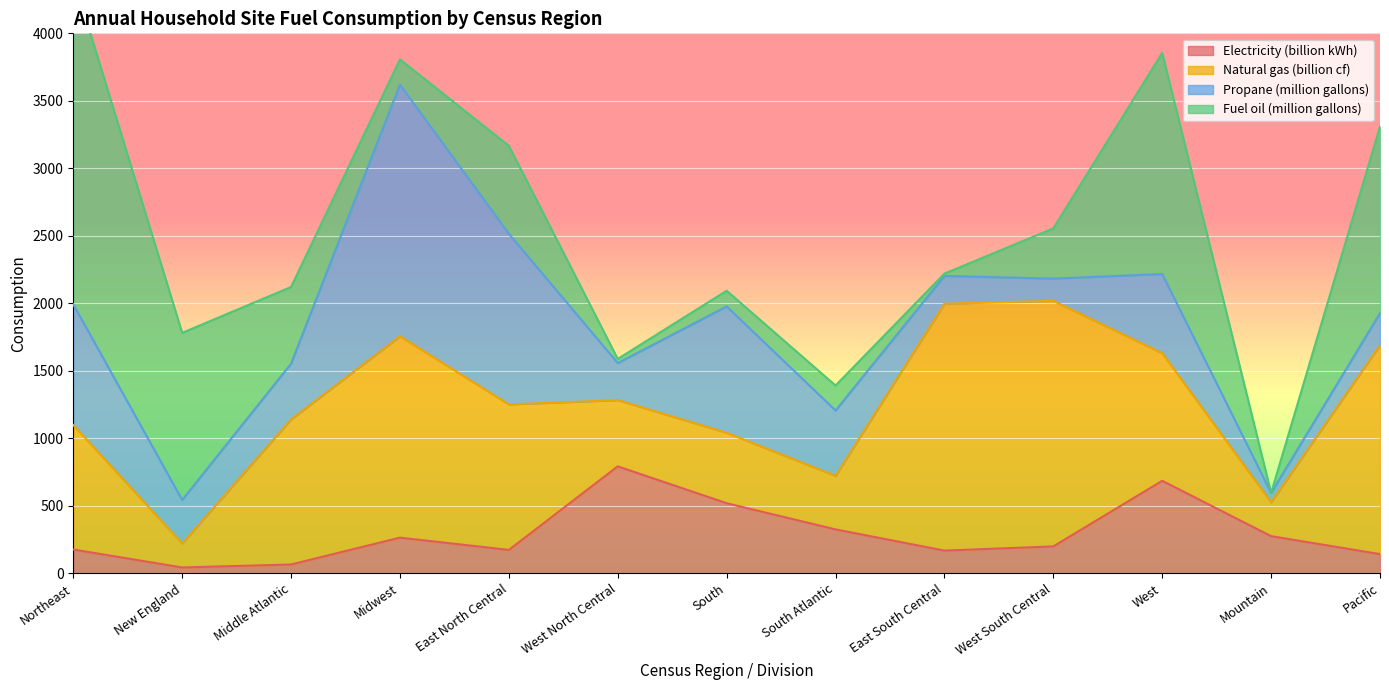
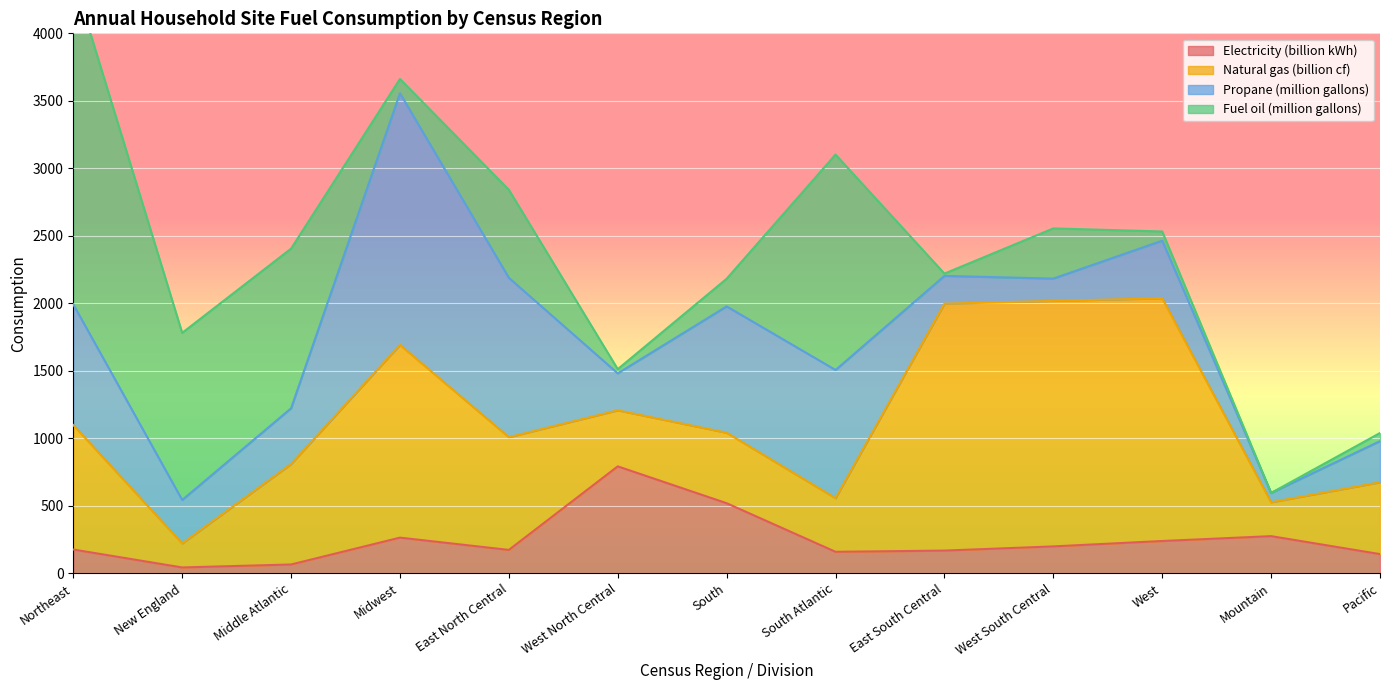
  {
    "Electricity (billion kWh)": {
      "Northeast": 180,
      "New England": 40,
      "Middle Atlantic": 70,
      "Midwest": 260,
      "East North Central": 170,
      "West North Central": 790,
      "South": 520,
-     "South Atlantic": 330,
+     "South Atlantic": 160,
      "East South Central": 170,
      "West South Central": 200,
-     "West": 690,
+     "West": 240,
      "Mountain": 280,
      "Pacific": 140
    },
    "Natural gas (billion cf)": {
      "Northeast": 920,
      "New England": 180,
-     "Middle Atlantic": 1080,
-     "Midwest": 1490,
-     "East North Central": 1080,
-     "West North Central": 490,
+     "Middle Atlantic": 740,
+     "Midwest": 1430,
+     "East North Central": 840,
+     "West North Central": 420,
      "South": 520,
      "South Atlantic": 400,
      "East South Central": 1830,
      "West South Central": 1820,
-     "West": 950,
+     "West": 1800,
      "Mountain": 250,
-     "Pacific": 1550
+     "Pacific": 530
    },
    "Propane (million gallons)": {
      "Northeast": 890,
      "New England": 320,
      "Middle Atlantic": 410,
      "Midwest": 1860,
-     "East North Central": 1260,
+     "East North Central": 1180,
      "West North Central": 270,
      "South": 940,
-     "South Atlantic": 480,
+     "South Atlantic": 950,
      "West South Central": 170,
-     "West": 590,
-     "Pacific": 240
+     "West": 430,
+     "Pacific": 310
    },
    "Fuel oil (million gallons)": {
      "New England": 1240,
-     "Middle Atlantic": 570,
-     "Midwest": 190,
+     "Middle Atlantic": 1180,
+     "Midwest": 110,
      "East North Central": 650,
      "West North Central": 30,
-     "South": 120,
-     "South Atlantic": 190,
+     "South": 210,
+     "South Atlantic": 1600,
      "West South Central": 370,
-     "West": 1640,
-     "Pacific": 1380
+     "West": 70,
+     "Pacific": 60
    }
  }
